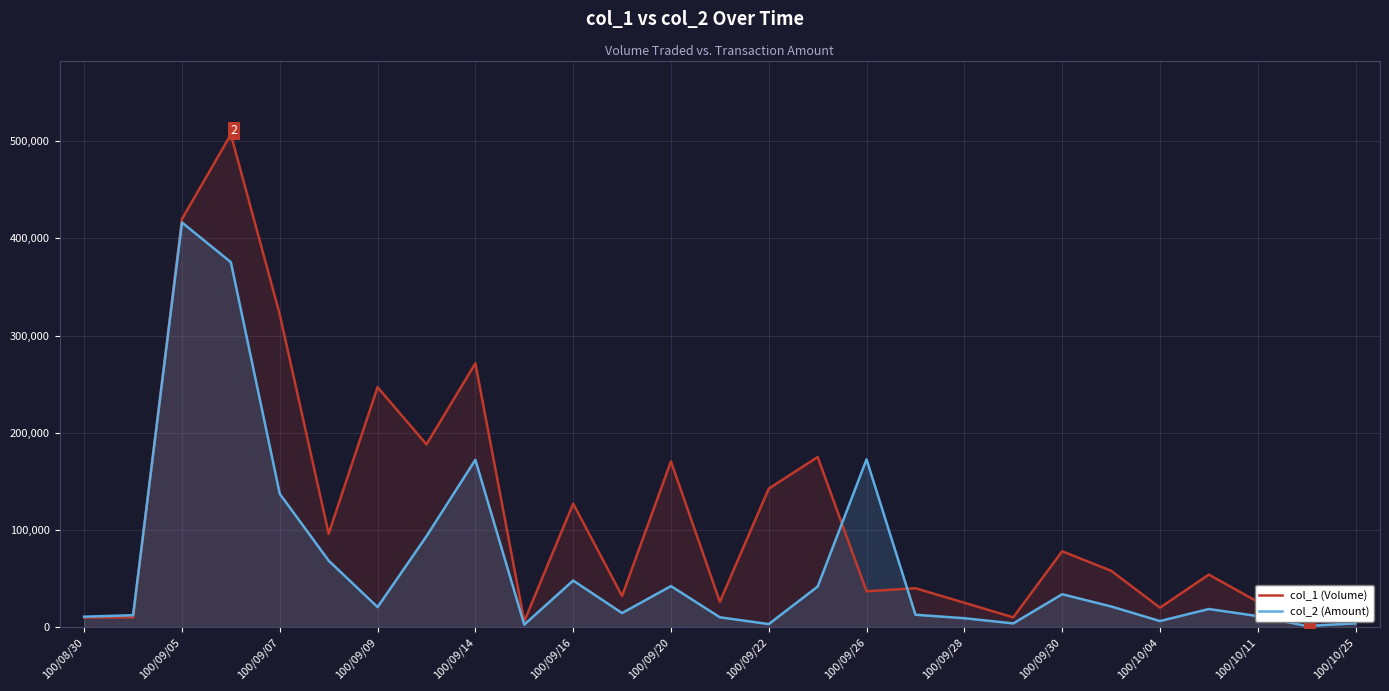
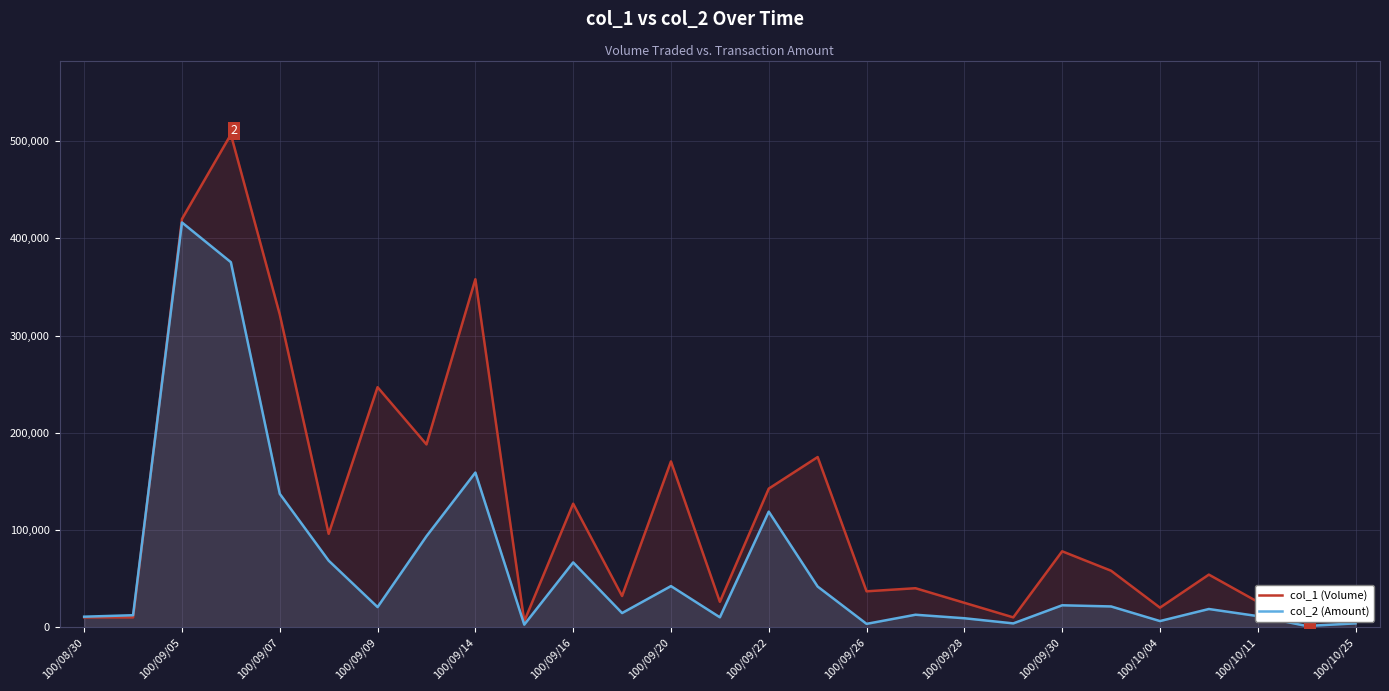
  {
    "col_1 (Volume)": {
      "100/09/05": "420,000",
      "100/09/07": "320,000",
      "100/09/09": "250,000",
-     "100/09/14": "270,000",
+     "100/09/14": "360,000",
      "100/09/16": "130,000",
      "100/09/20": "170,000",
      "100/09/22": "140,000",
      "100/09/26": "40,000",
      "100/09/28": "30,000",
      "100/09/30": "80,000",
      "100/10/04": "20,000"
    },
    "col_2 (Amount)": {
      "100/09/05": "420,000",
      "100/09/07": "140,000",
      "100/09/09": "20,000",
-     "100/09/14": "170,000",
-     "100/09/16": "50,000",
+     "100/09/14": "160,000",
+     "100/09/16": "70,000",
      "100/09/20": "40,000",
-     "100/09/22": "0",
-     "100/09/26": "170,000",
+     "100/09/22": "120,000",
+     "100/09/26": "0",
      "100/09/28": "10,000",
-     "100/09/30": "30,000",
+     "100/09/30": "20,000",
      "100/10/04": "10,000",
      "100/10/25": "0"
    }
  }
